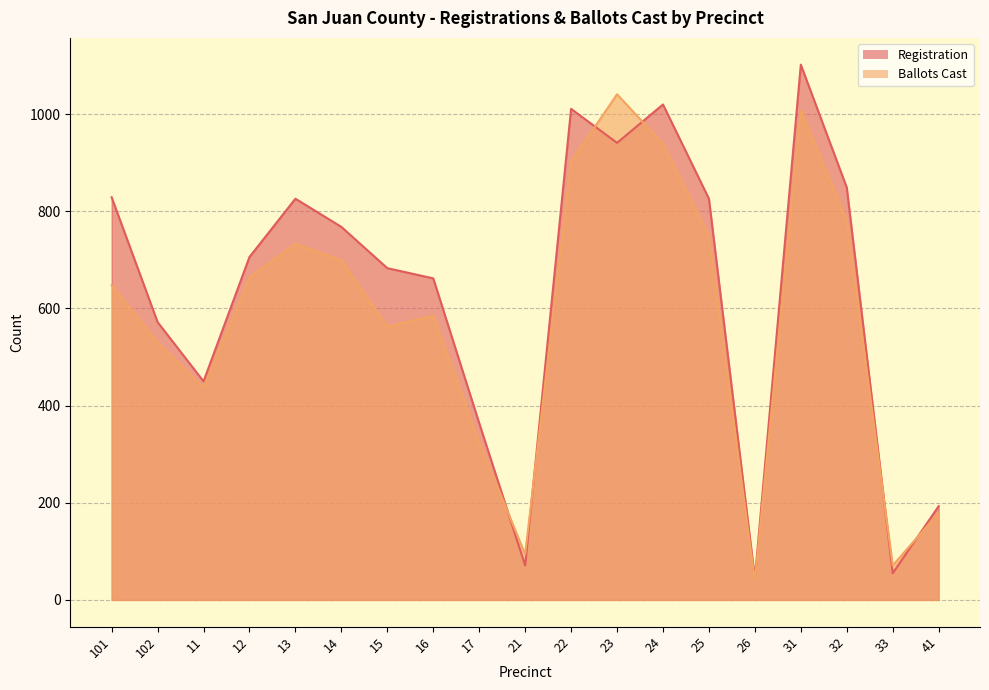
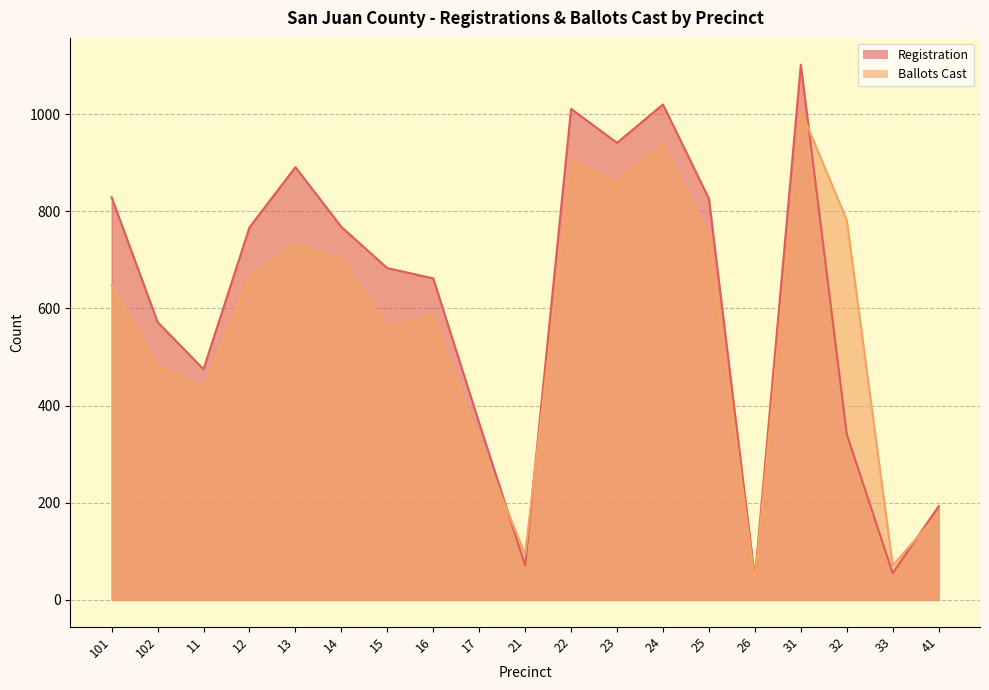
  {
    "Registration": {
      "101": 830,
      "102": 570,
-     "11": 450,
-     "12": 710,
-     "13": 830,
+     "11": 480,
+     "12": 770,
+     "13": 890,
      "14": 770,
      "15": 680,
      "16": 660,
      "17": 360,
      "21": 70,
      "22": 1010,
      "23": 940,
      "24": 1020,
      "25": 830,
      "31": 1100,
-     "32": 850,
+     "32": 340,
      "33": 60,
      "41": 190
    },
    "Ballots Cast": {
      "101": 650,
-     "102": 530,
+     "102": 480,
      "11": 440,
      "12": 660,
      "13": 730,
      "14": 700,
      "15": 560,
      "16": 590,
      "17": 330,
      "21": 90,
      "22": 900,
-     "23": 1040,
+     "23": 860,
      "24": 940,
      "25": 750,
      "31": 1010,
      "32": 780,
      "33": 70,
      "41": 180
    }
  }
